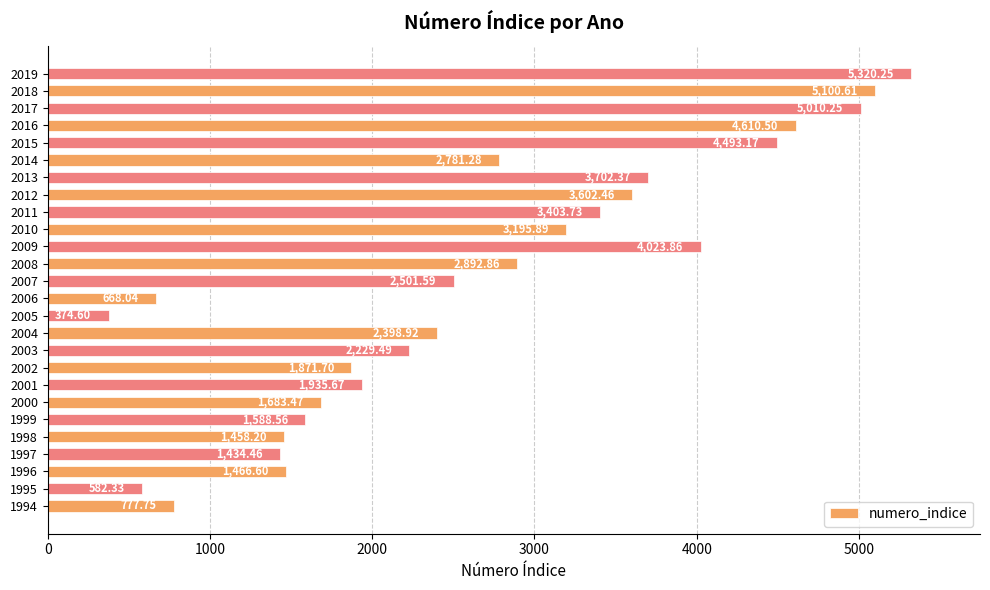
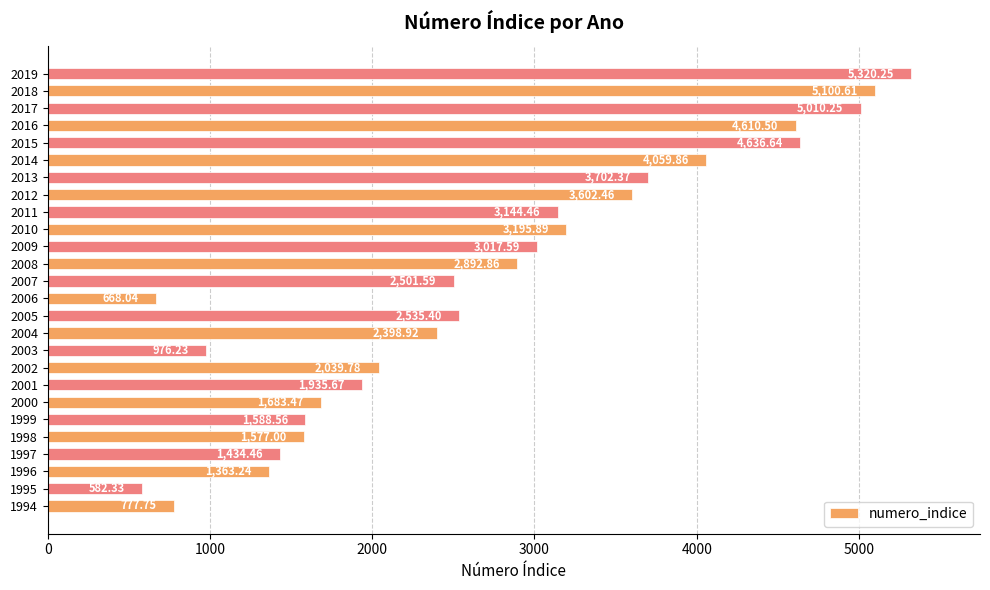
  {
    "2019": "5,320.25",
    "2018": "5,100.61",
    "2017": "5,010.25",
    "2016": "4,610.50",
-   "2015": "4,493.17",
-   "2014": "2,781.28",
+   "2015": "4,636.64",
+   "2014": "4,059.86",
    "2013": "3,702.37",
    "2012": "3,602.46",
-   "2011": "3,403.73",
+   "2011": "3,144.46",
    "2010": "3,195.89",
-   "2009": "4,023.86",
+   "2009": "3,017.59",
    "2008": "2,892.86",
    "2007": "2,501.59",
    "2006": "668.04",
-   "2005": "374.60",
+   "2005": "2,535.40",
    "2004": "2,398.92",
-   "2003": "2,229.49",
-   "2002": "1,871.70",
+   "2003": "976.23",
+   "2002": "2,039.78",
    "2001": "1,935.67",
    "2000": "1,683.47",
    "1999": "1,588.56",
-   "1998": "1,458.20",
+   "1998": "1,577.00",
    "1997": "1,434.46",
-   "1996": "1,466.60",
+   "1996": "1,363.24",
    "1995": "582.33",
    "1994": "777.75"
  }
